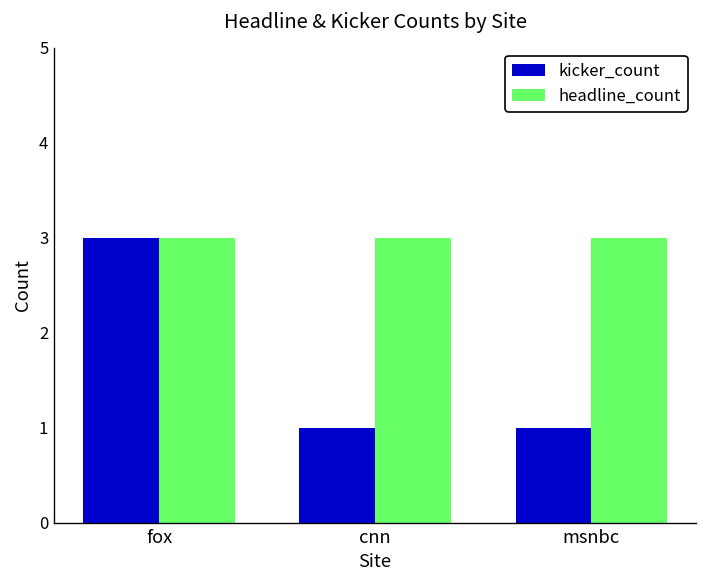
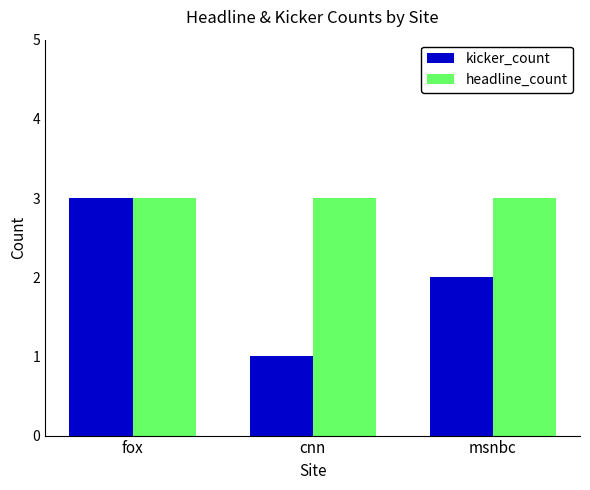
  {
    "kicker_count": {
      "fox": 3,
      "cnn": 1,
-     "msnbc": 1
+     "msnbc": 2
    },
    "headline_count": {
      "fox": 3,
      "cnn": 3,
      "msnbc": 3
    }
  }
